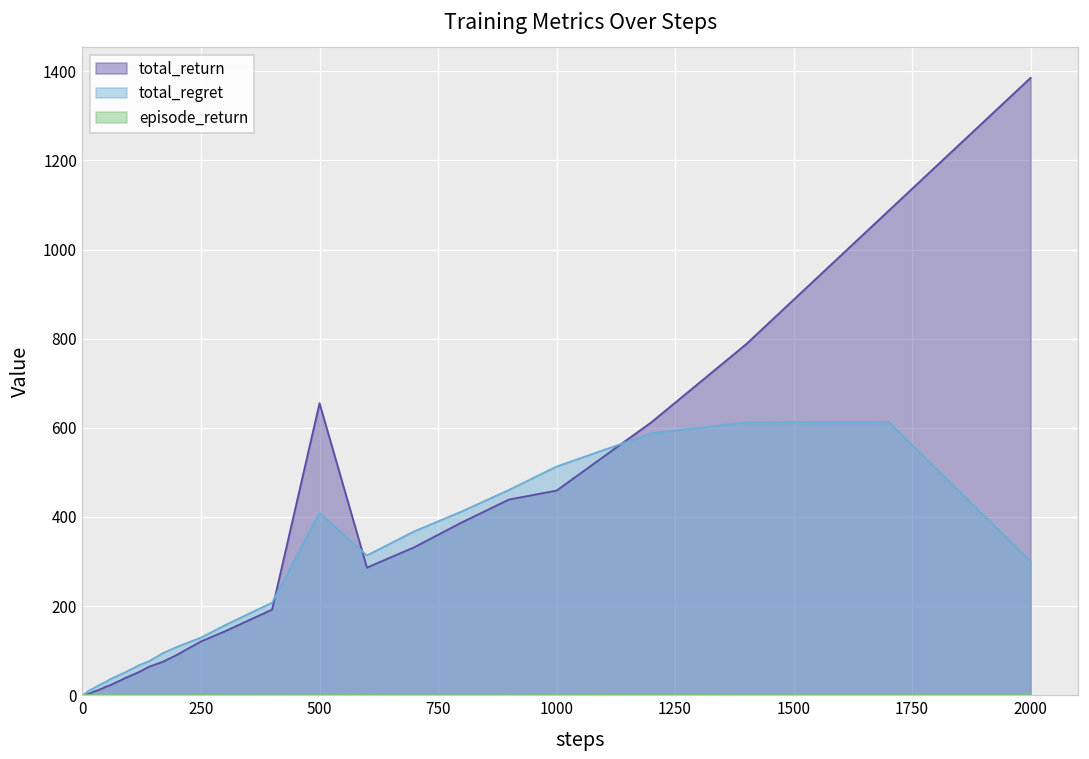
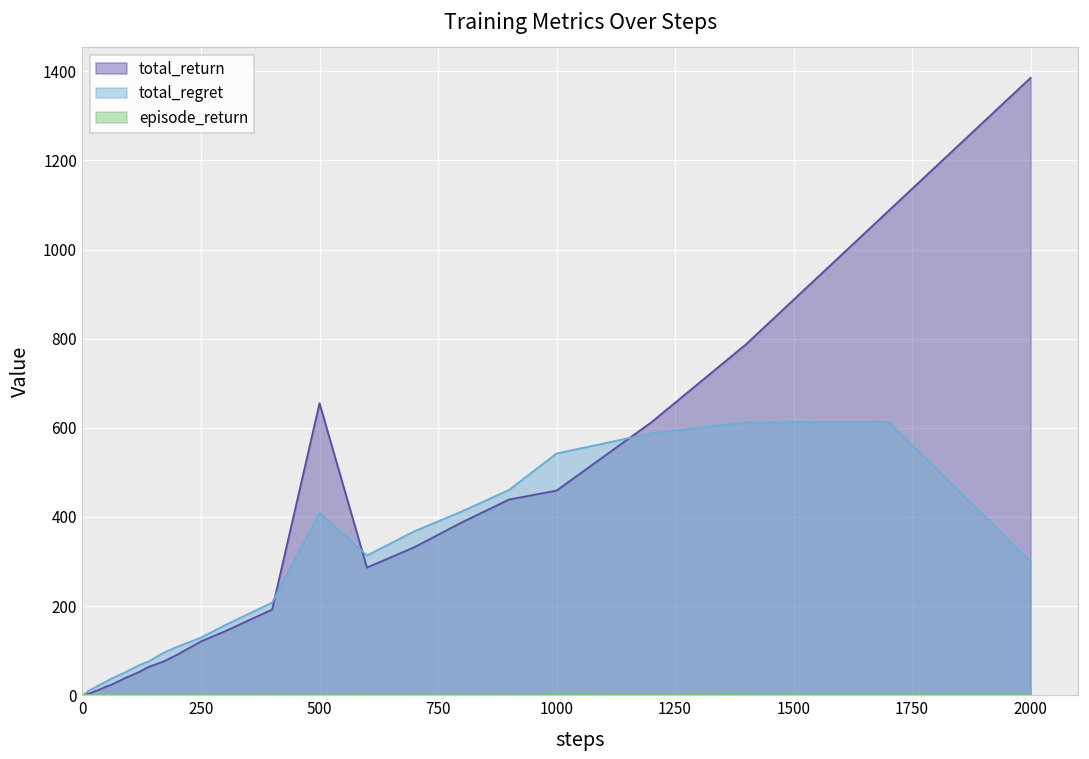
  {
    "total_return": {
      "250": 120,
      "500": 660,
      "1000": 460,
      "2000": 1390
    },
    "total_regret": {
      "250": 130,
      "500": 410,
-     "1000": 510,
+     "1000": 540,
      "2000": 300
    },
    "episode_return": {
      "250": 0,
      "500": 0,
      "1000": 0,
      "2000": 0
    }
  }
